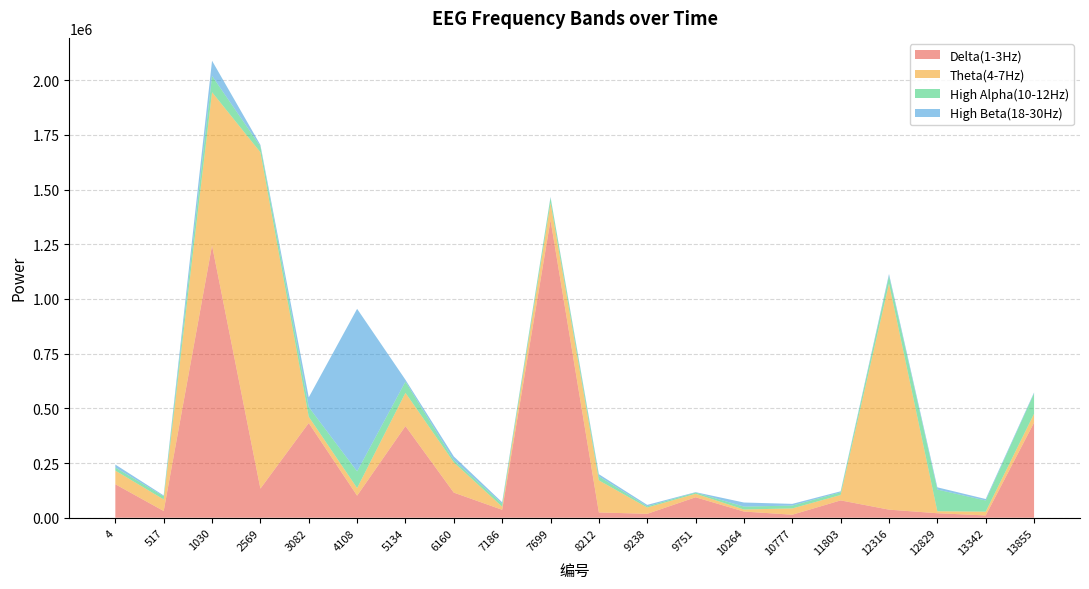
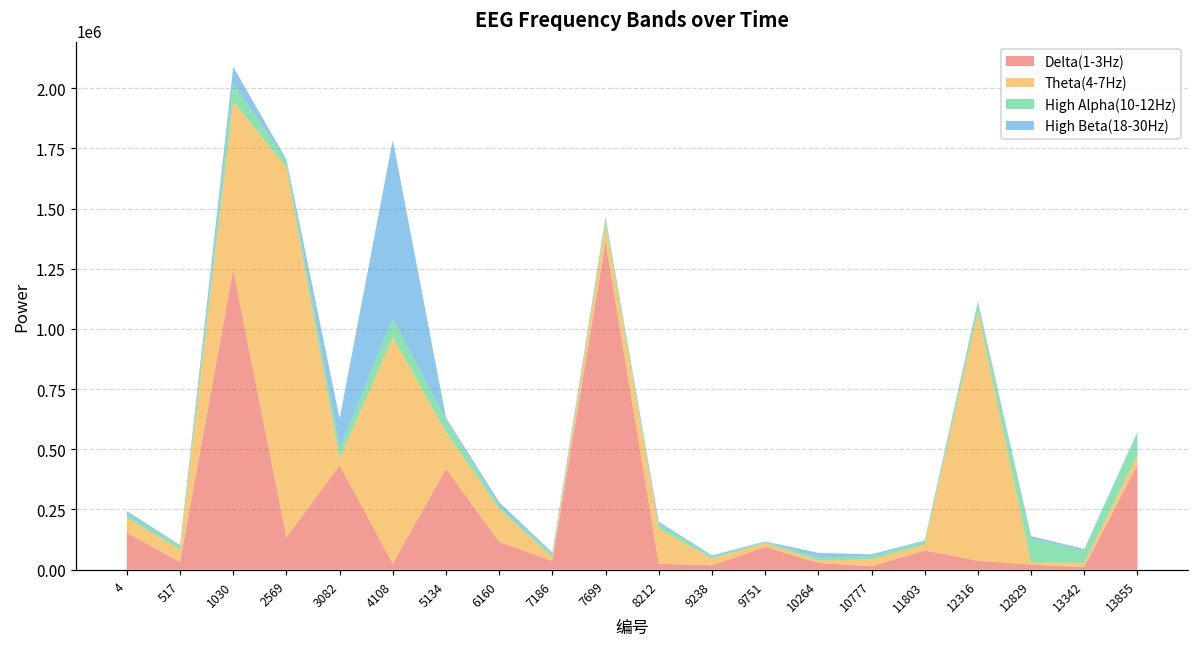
  {
    "Delta(1-3Hz)": {
      "4": 150000,
      "517": 30000,
      "1030": 1240000,
      "2569": 130000,
      "3082": 430000,
-     "4108": 100000,
+     "4108": 20000,
      "5134": 420000,
      "6160": 110000,
      "7186": 40000,
      "7699": 1360000,
      "8212": 20000,
      "9238": 20000,
      "9751": 90000,
      "10777": 10000,
      "11803": 80000,
      "12316": 40000,
      "13855": 430000
    },
    "Theta(4-7Hz)": {
      "4": 60000,
      "517": 50000,
      "1030": 700000,
      "2569": 1540000,
      "3082": 30000,
-     "4108": 30000,
+     "4108": 940000,
      "5134": 150000,
      "7186": 10000,
      "7699": 80000,
      "8212": 150000,
      "10777": 30000,
      "11803": 20000,
      "12316": 1030000,
      "13342": 20000,
      "13855": 40000
    },
    "High Alpha(10-12Hz)": {
      "4": 10000,
      "1030": 70000,
      "3082": 40000,
      "4108": 80000,
      "10264": 10000
    },
    "High Beta(18-30Hz)": {
      "4": 10000,
      "1030": 70000,
-     "3082": 40000,
+     "3082": 120000,
      "4108": 740000,
      "6160": 20000,
      "10264": 20000
    }
  }
